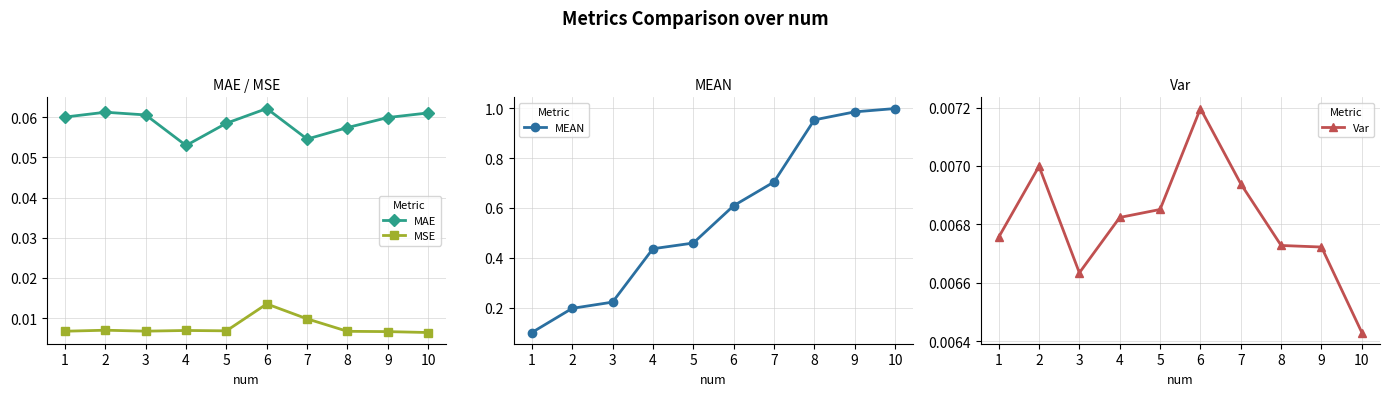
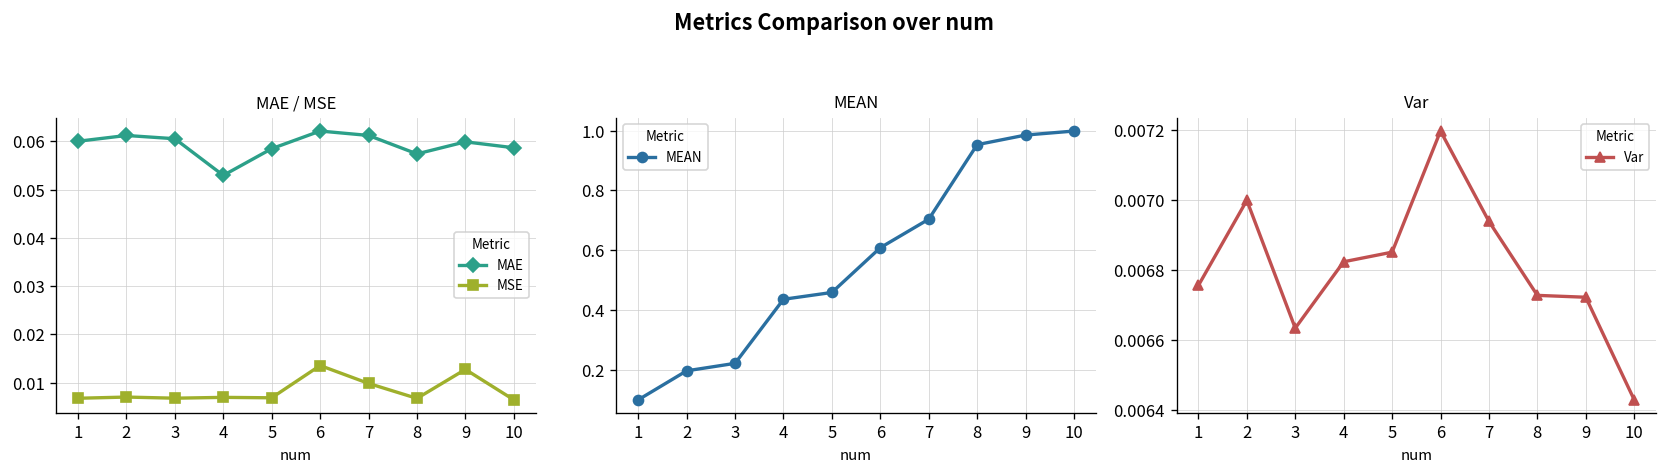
  {
    "MAE / MSE": {
      "MAE": {
        "1": 0.060,
        "2": 0.061,
        "3": 0.061,
        "4": 0.053,
        "5": 0.059,
        "6": 0.062,
-       "7": 0.055,
+       "7": 0.061,
        "8": 0.057,
        "9": 0.060,
-       "10": 0.061
+       "10": 0.059
      },
      "MSE": {
        "1": 0.007,
        "2": 0.007,
        "3": 0.007,
        "4": 0.007,
        "5": 0.007,
        "6": 0.014,
        "7": 0.010,
        "8": 0.007,
-       "9": 0.007,
+       "9": 0.013,
        "10": 0.006
      }
    },
    "MEAN": {
      "1": 0.10,
      "2": 0.20,
      "3": 0.22,
      "4": 0.44,
      "5": 0.46,
      "6": 0.61,
      "7": 0.70,
      "8": 0.95,
      "9": 0.99,
      "10": 1.00
    },
    "Var": {
      "1": 0.00676,
      "2": 0.00700,
      "3": 0.00663,
      "4": 0.00682,
      "5": 0.00685,
      "6": 0.00720,
      "7": 0.00694,
      "8": 0.00673,
      "9": 0.00672,
      "10": 0.00643
    }
  }
